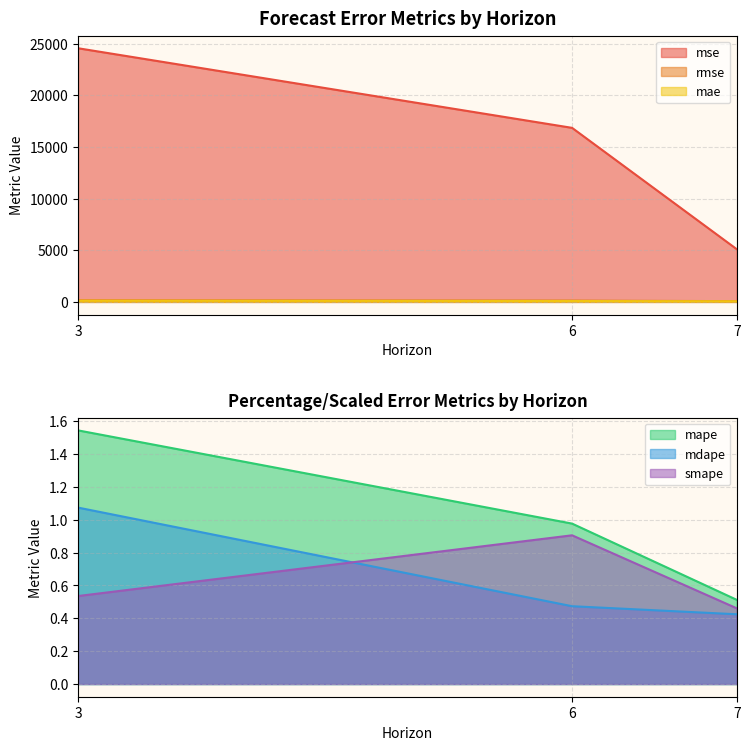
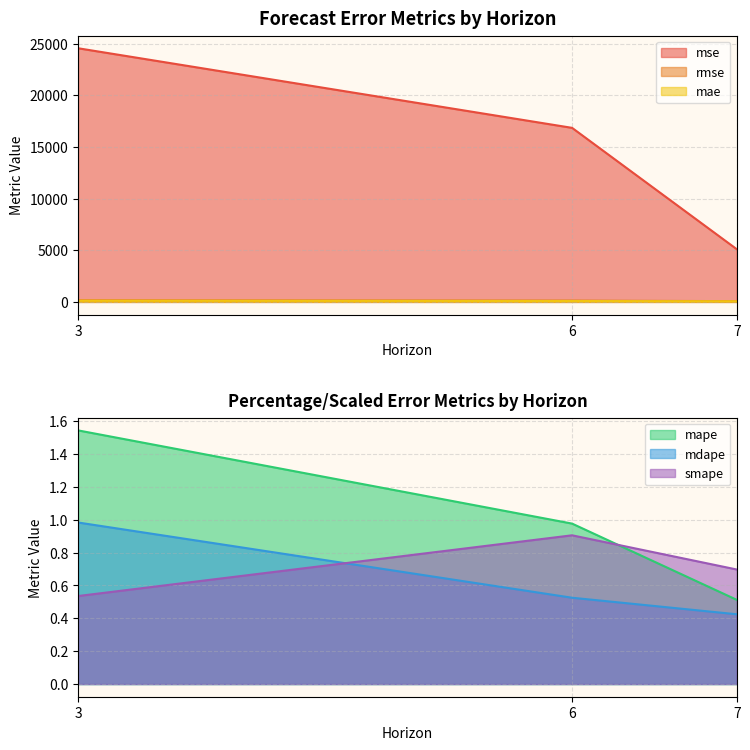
  {
    "Percentage/Scaled Error Metrics by Horizon": {
      "mape": {
        "3": 1.54,
        "6": 0.98,
        "7": 0.51
      },
      "mdape": {
-       "3": 1.07,
-       "6": 0.47,
+       "3": 0.98,
+       "6": 0.53,
        "7": 0.42
      },
      "smape": {
        "3": 0.54,
        "6": 0.91,
-       "7": 0.46
+       "7": 0.70
      }
    }
  }
